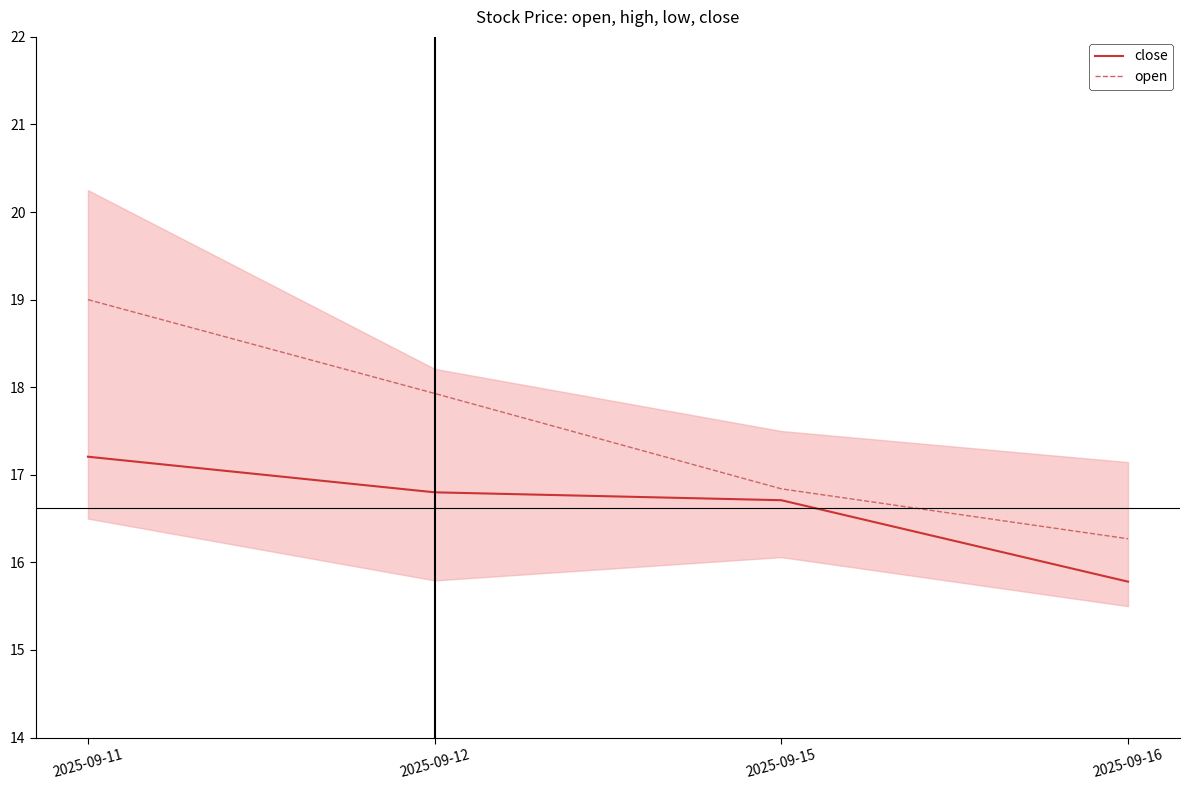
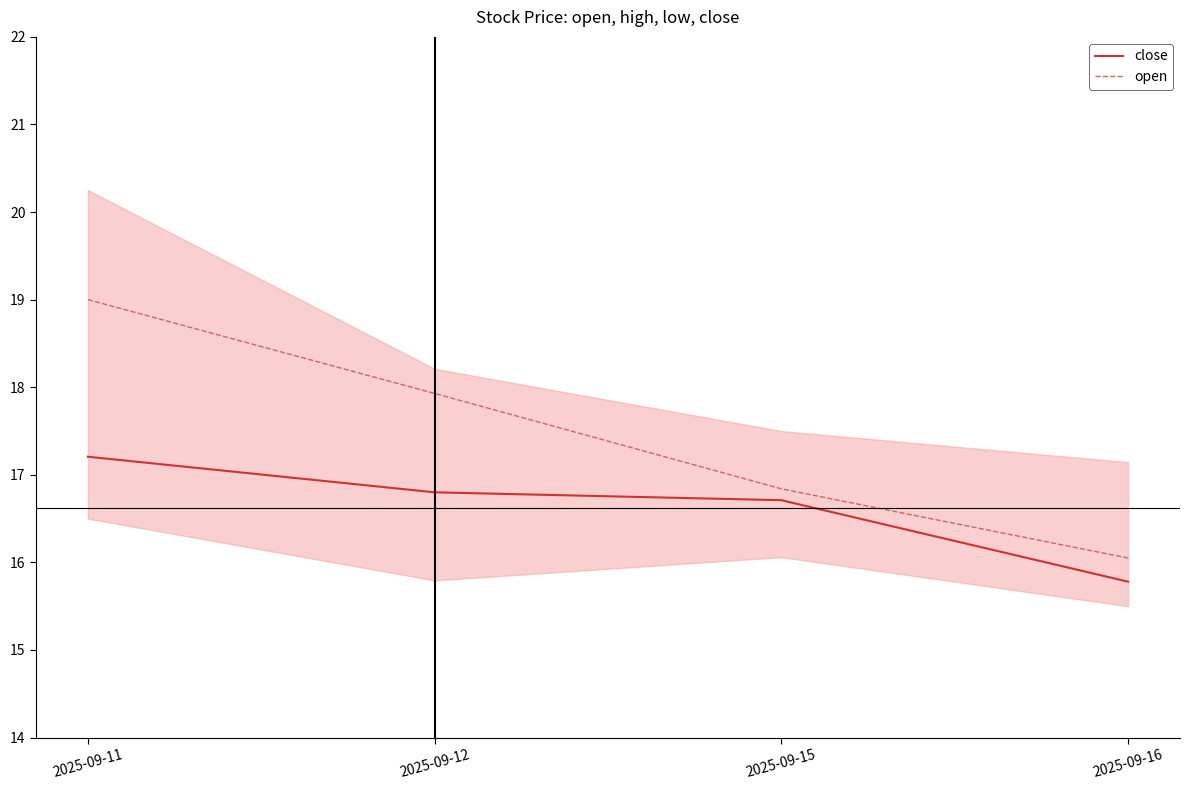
  {
    "close": {
      "2025-09-11": 17.2,
      "2025-09-12": 16.8,
      "2025-09-15": 16.7,
      "2025-09-16": 15.8
    },
    "open": {
      "2025-09-11": 19.0,
      "2025-09-12": 17.9,
      "2025-09-15": 16.8,
-     "2025-09-16": 16.3
+     "2025-09-16": 16.0
    }
  }
